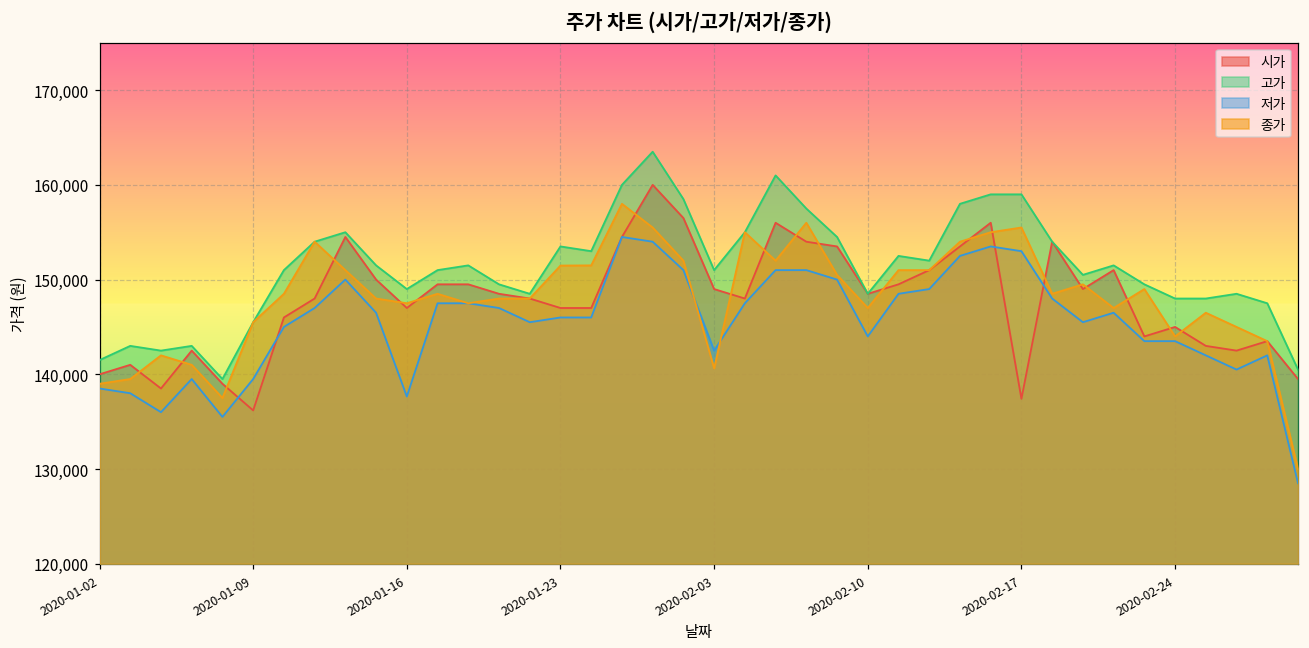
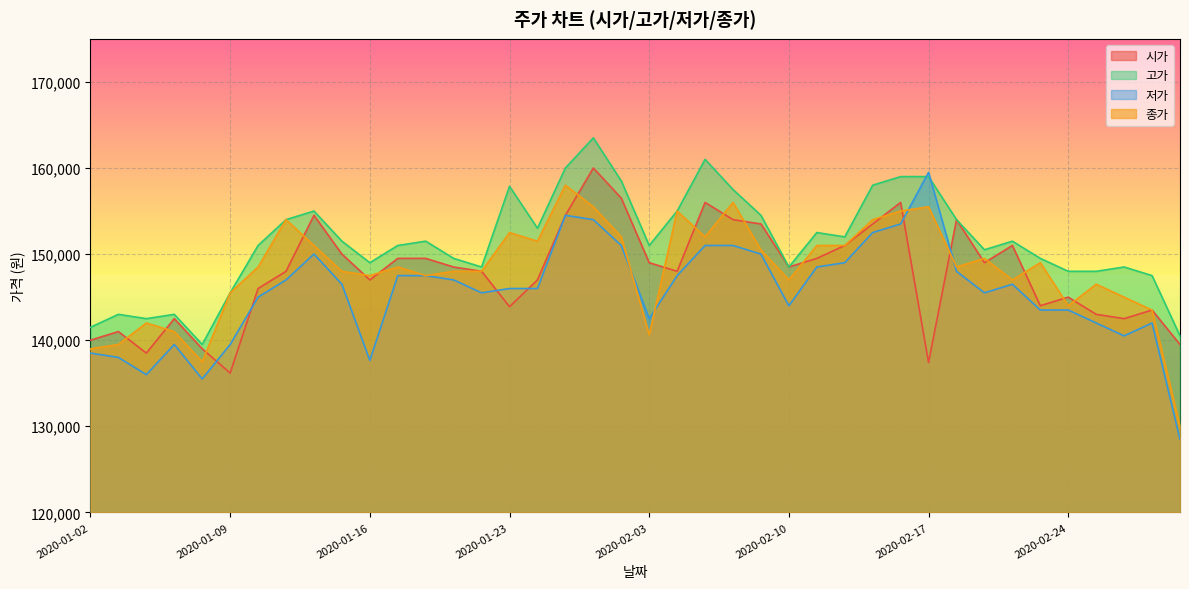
  {
    "시가": {
      "2020-01-02": "140,000",
      "2020-01-09": "136,000",
      "2020-01-16": "147,000",
-     "2020-01-23": "147,000",
+     "2020-01-23": "144,000",
      "2020-02-03": "149,000",
      "2020-02-17": "137,000",
      "2020-02-24": "145,000"
    },
    "고가": {
      "2020-01-02": "142,000",
      "2020-01-16": "149,000",
-     "2020-01-23": "154,000",
+     "2020-01-23": "158,000",
      "2020-02-03": "151,000",
      "2020-02-17": "159,000",
      "2020-02-24": "148,000"
    },
    "저가": {
      "2020-01-02": "139,000",
      "2020-01-09": "140,000",
      "2020-01-16": "138,000",
      "2020-01-23": "146,000",
      "2020-02-03": "143,000",
      "2020-02-10": "144,000",
-     "2020-02-17": "153,000",
+     "2020-02-17": "160,000",
      "2020-02-24": "144,000"
    },
    "종가": {
      "2020-01-02": "139,000",
      "2020-01-16": "148,000",
-     "2020-01-23": "151,000",
+     "2020-01-23": "153,000",
      "2020-02-03": "141,000",
      "2020-02-10": "147,000",
      "2020-02-17": "156,000",
      "2020-02-24": "144,000"
    }
  }
